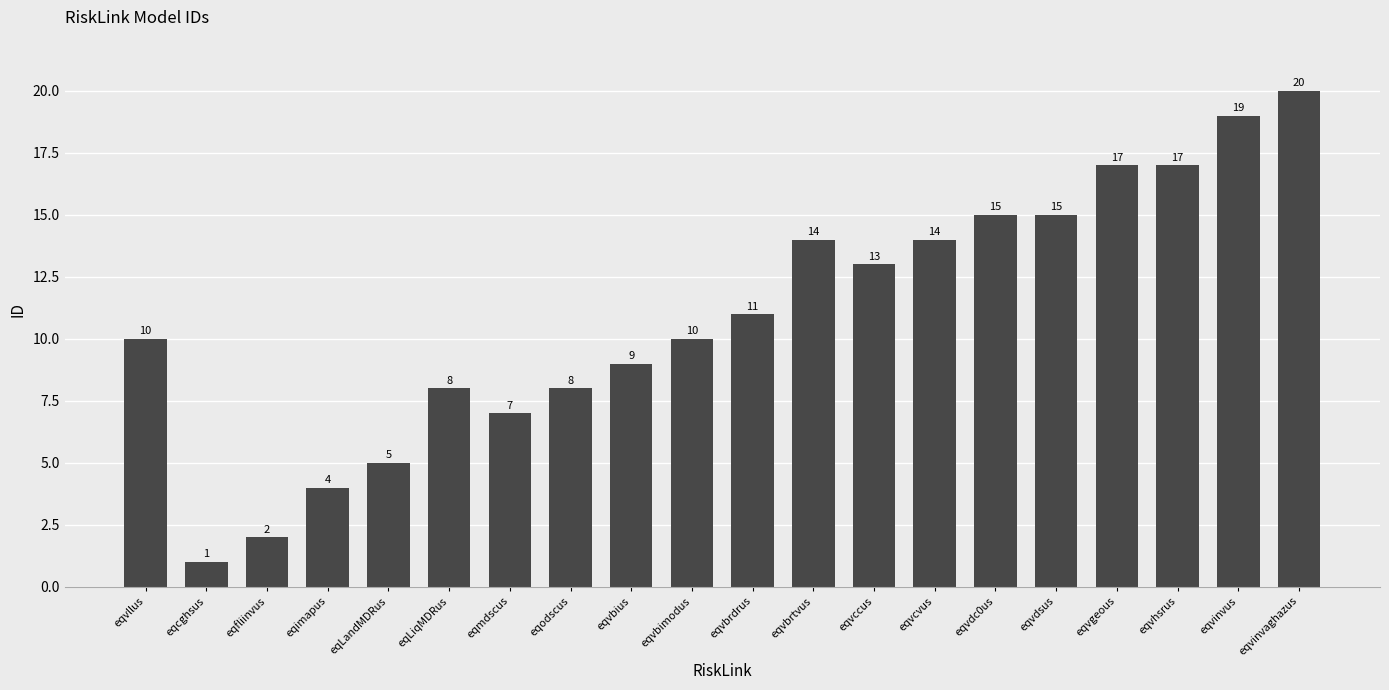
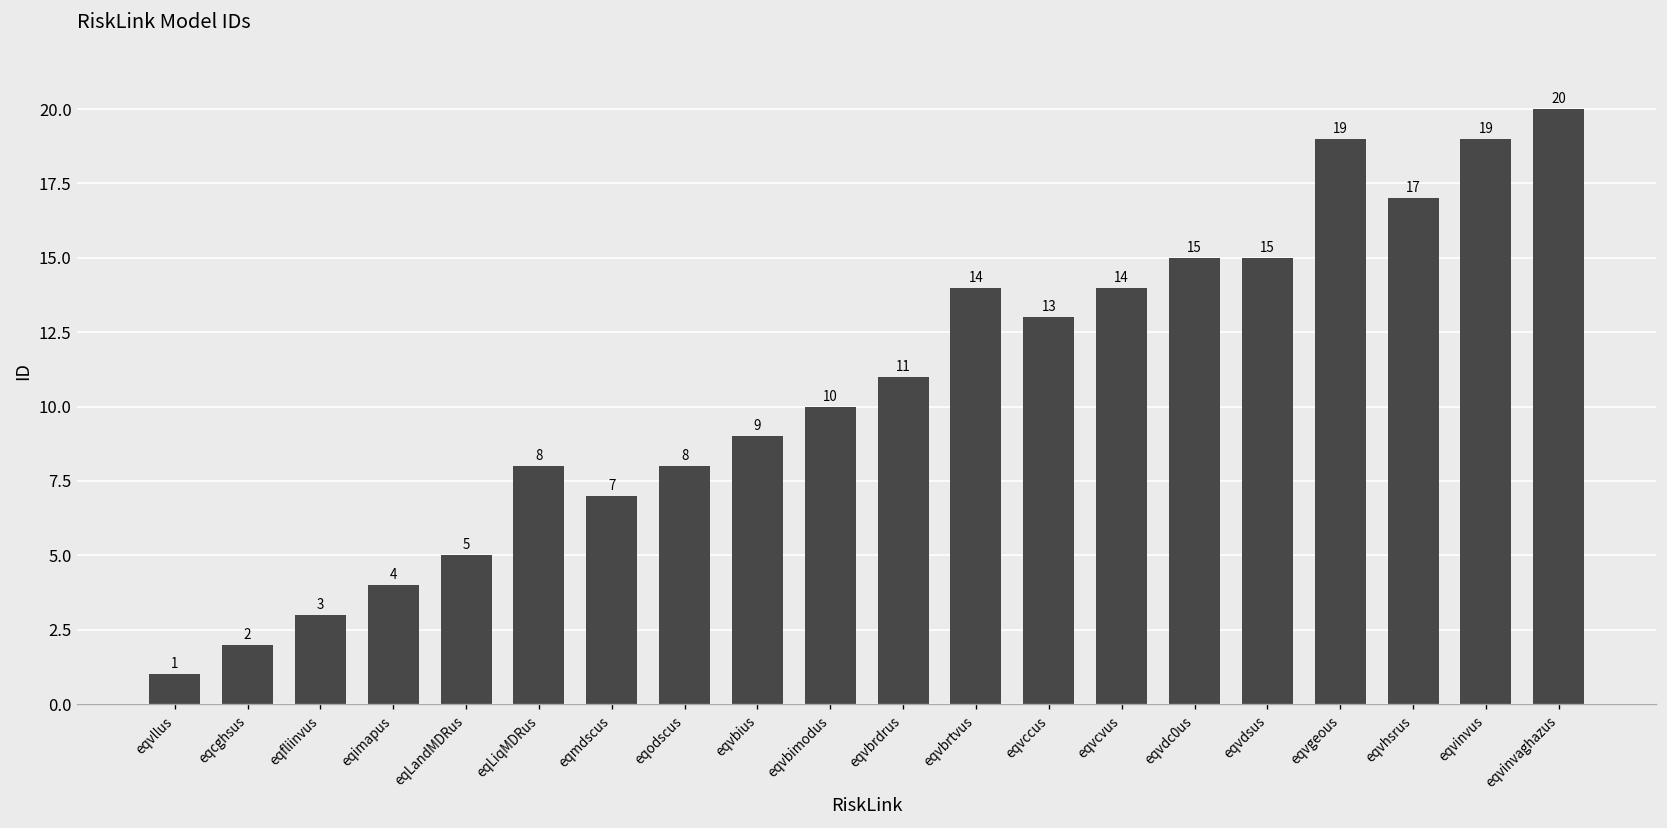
  {
-   "eqvllus": 10,
-   "eqcghsus": 1,
-   "eqfliinvus": 2,
+   "eqvllus": 1,
+   "eqcghsus": 2,
+   "eqfliinvus": 3,
    "eqimapus": 4,
    "eqLandMDRus": 5,
    "eqLiqMDRus": 8,
    "eqmdscus": 7,
    "eqodscus": 8,
    "eqvbius": 9,
    "eqvbimodus": 10,
    "eqvbrdrus": 11,
    "eqvbrtvus": 14,
    "eqvccus": 13,
    "eqvcvus": 14,
    "eqvdc0us": 15,
    "eqvdsus": 15,
-   "eqvgeous": 17,
+   "eqvgeous": 19,
    "eqvhsrus": 17,
    "eqvinvus": 19,
    "eqvinvaghazus": 20
  }
